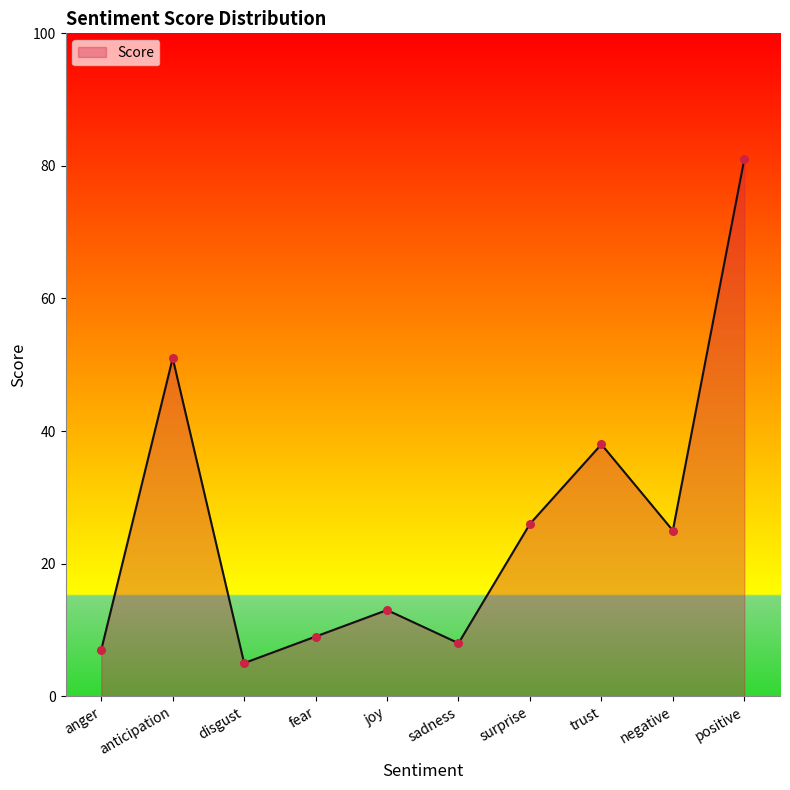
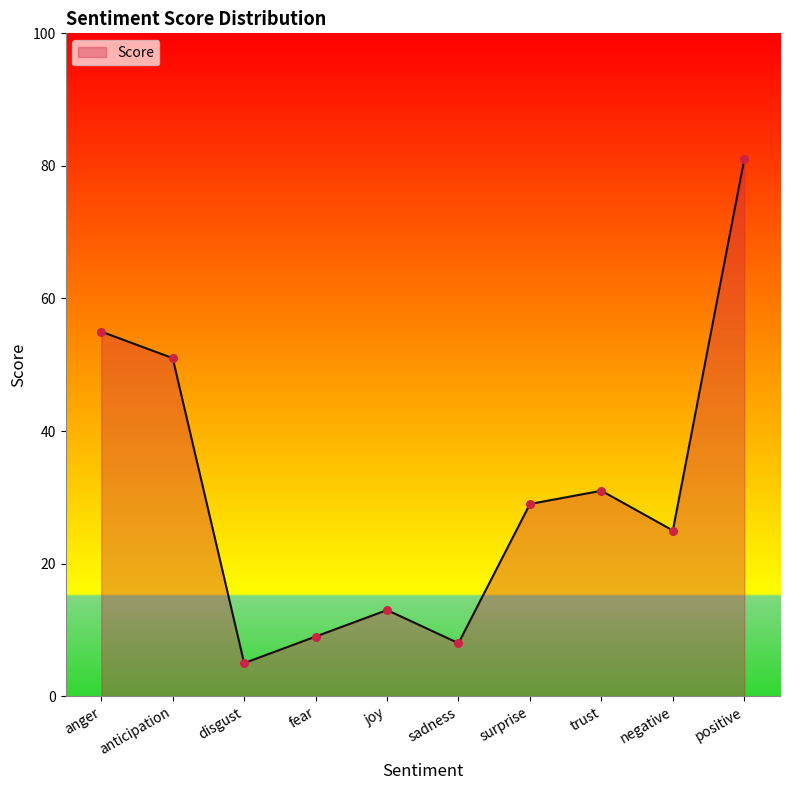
  {
-   "anger": 7,
+   "anger": 55,
    "anticipation": 51,
    "disgust": 5,
    "fear": 9,
    "joy": 13,
    "sadness": 8,
-   "surprise": 26,
-   "trust": 38,
+   "surprise": 29,
+   "trust": 31,
    "negative": 25,
    "positive": 81
  }
